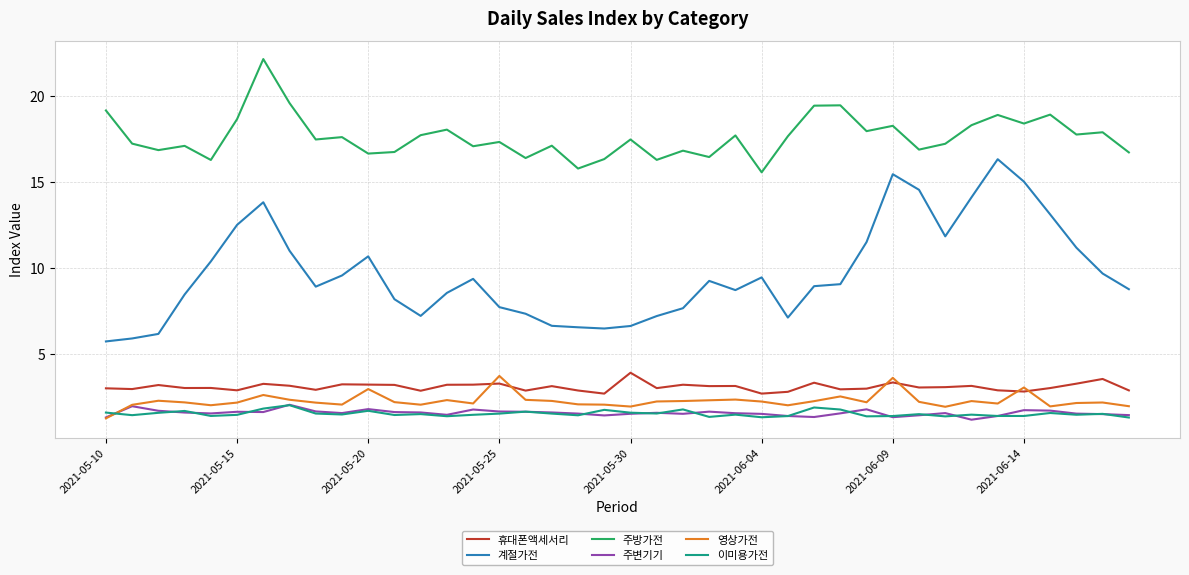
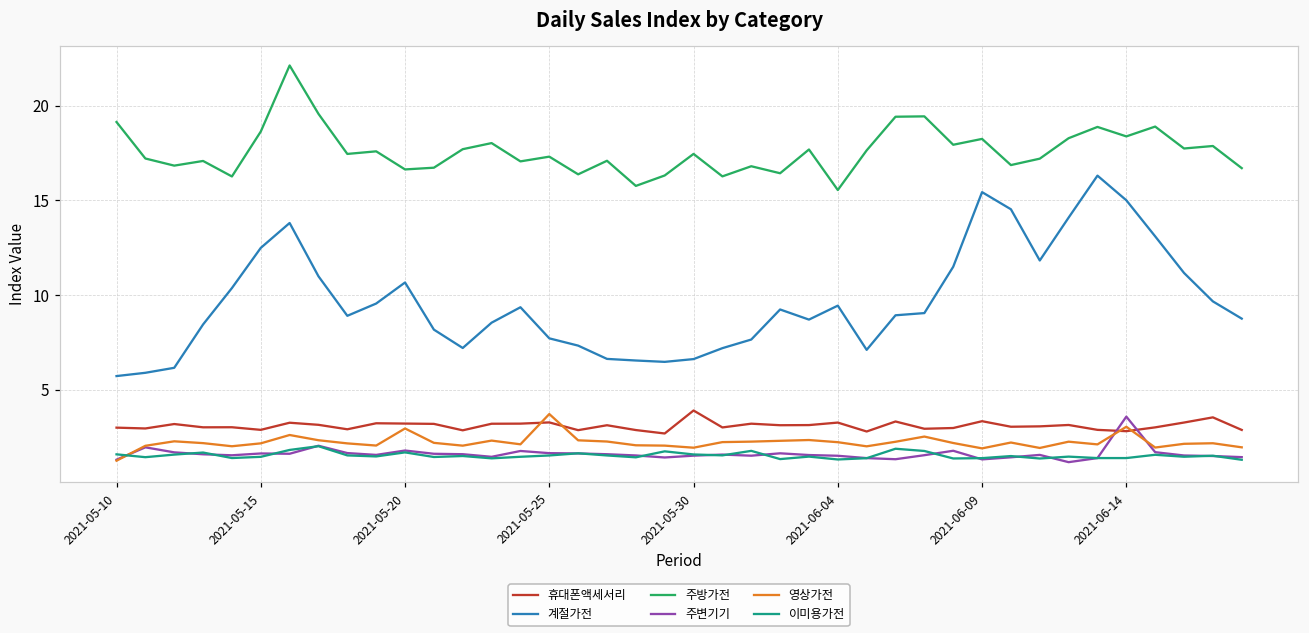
  {
    "휴대폰액세서리": {
      "2021-05-10": 3.0,
      "2021-05-15": 2.9,
      "2021-05-20": 3.2,
      "2021-05-25": 3.3,
      "2021-05-30": 3.9,
-     "2021-06-04": 2.7,
+     "2021-06-04": 3.3,
      "2021-06-09": 3.3,
      "2021-06-14": 2.8
    },
    "계절가전": {
      "2021-05-10": 5.7,
      "2021-05-15": 12.5,
      "2021-05-20": 10.7,
      "2021-05-25": 7.7,
      "2021-05-30": 6.6,
      "2021-06-04": 9.4,
      "2021-06-09": 15.4,
      "2021-06-14": 15.0
    },
    "주변기기": {
      "2021-05-15": 1.6,
      "2021-06-04": 1.5,
-     "2021-06-14": 1.7
+     "2021-06-14": 3.6
    },
    "영상가전": {
      "2021-05-15": 2.2,
      "2021-05-20": 2.9,
      "2021-05-25": 3.7,
      "2021-05-30": 1.9,
      "2021-06-04": 2.2,
-     "2021-06-09": 3.6,
+     "2021-06-09": 1.9,
      "2021-06-14": 3.0
    }
  }
